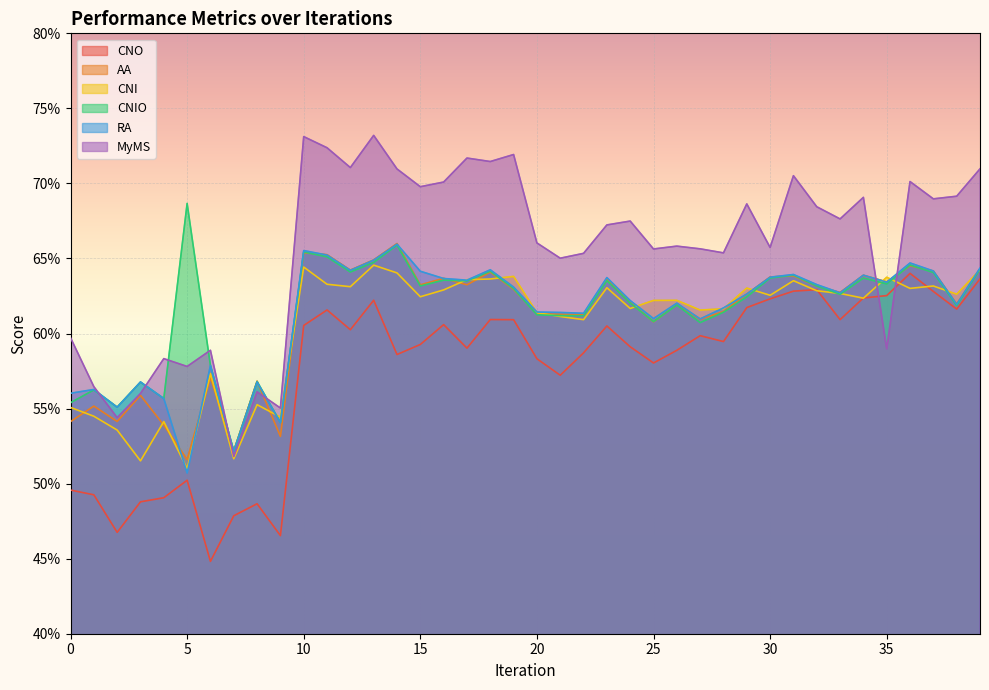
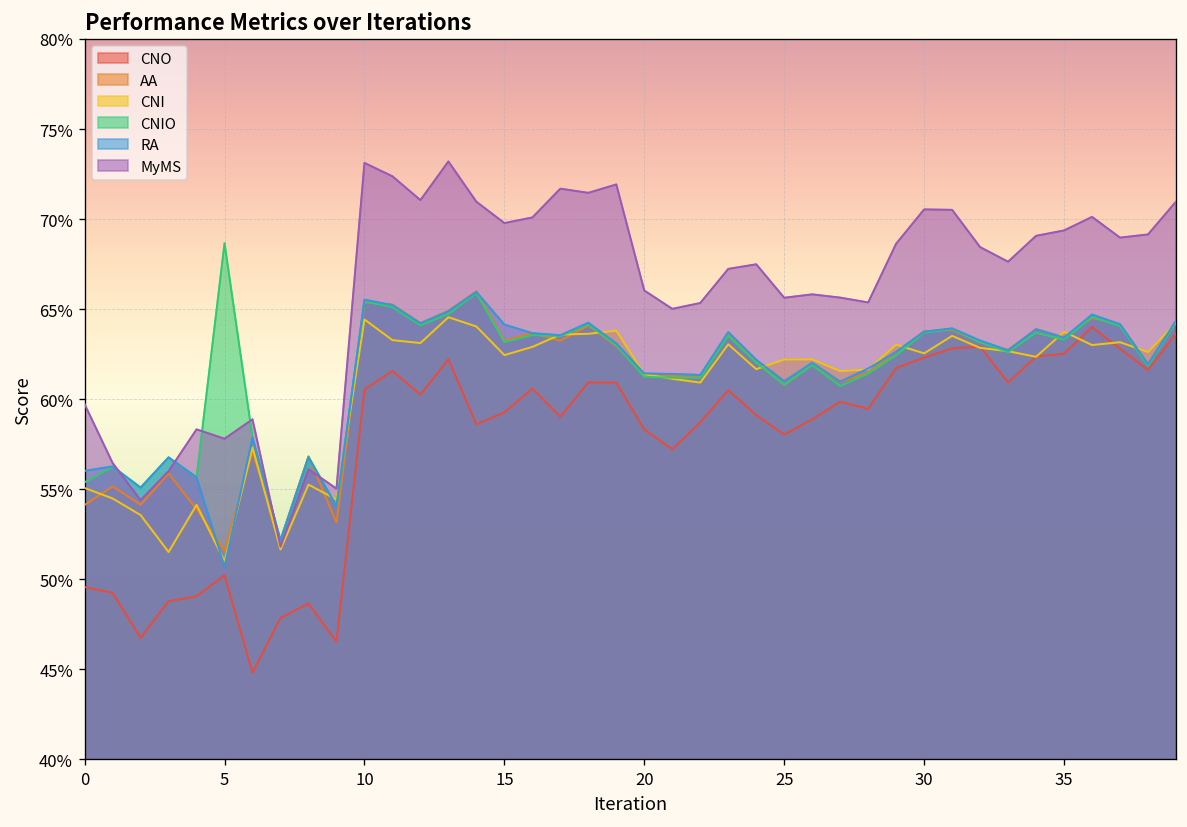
  {
    "CNI": {
      "0": "55.1%",
      "5": "51.0%",
      "10": "64.4%",
      "15": "62.5%",
      "25": "62.2%",
      "30": "62.5%",
      "35": "63.7%"
    },
    "CNIO": {
      "0": "55.4%",
      "5": "68.7%"
    },
    "RA": {
      "0": "56.0%",
      "5": "50.7%",
      "15": "64.1%",
      "25": "61.0%"
    },
    "MyMS": {
      "0": "59.7%",
      "5": "57.8%",
      "10": "73.1%",
      "15": "69.8%",
      "20": "66.0%",
      "25": "65.6%",
-     "30": "65.7%",
-     "35": "59.0%"
+     "30": "70.5%",
+     "35": "69.4%"
    }
  }
